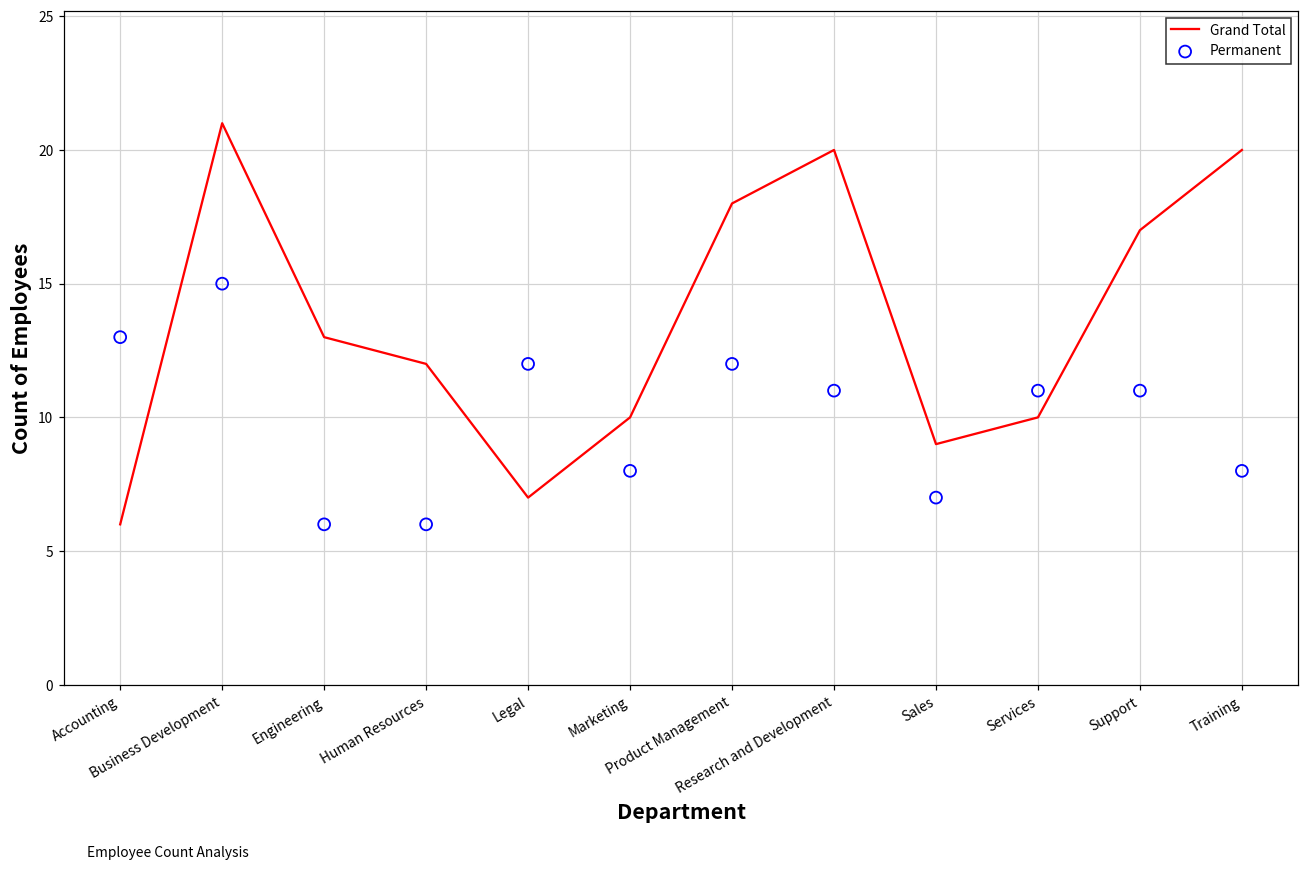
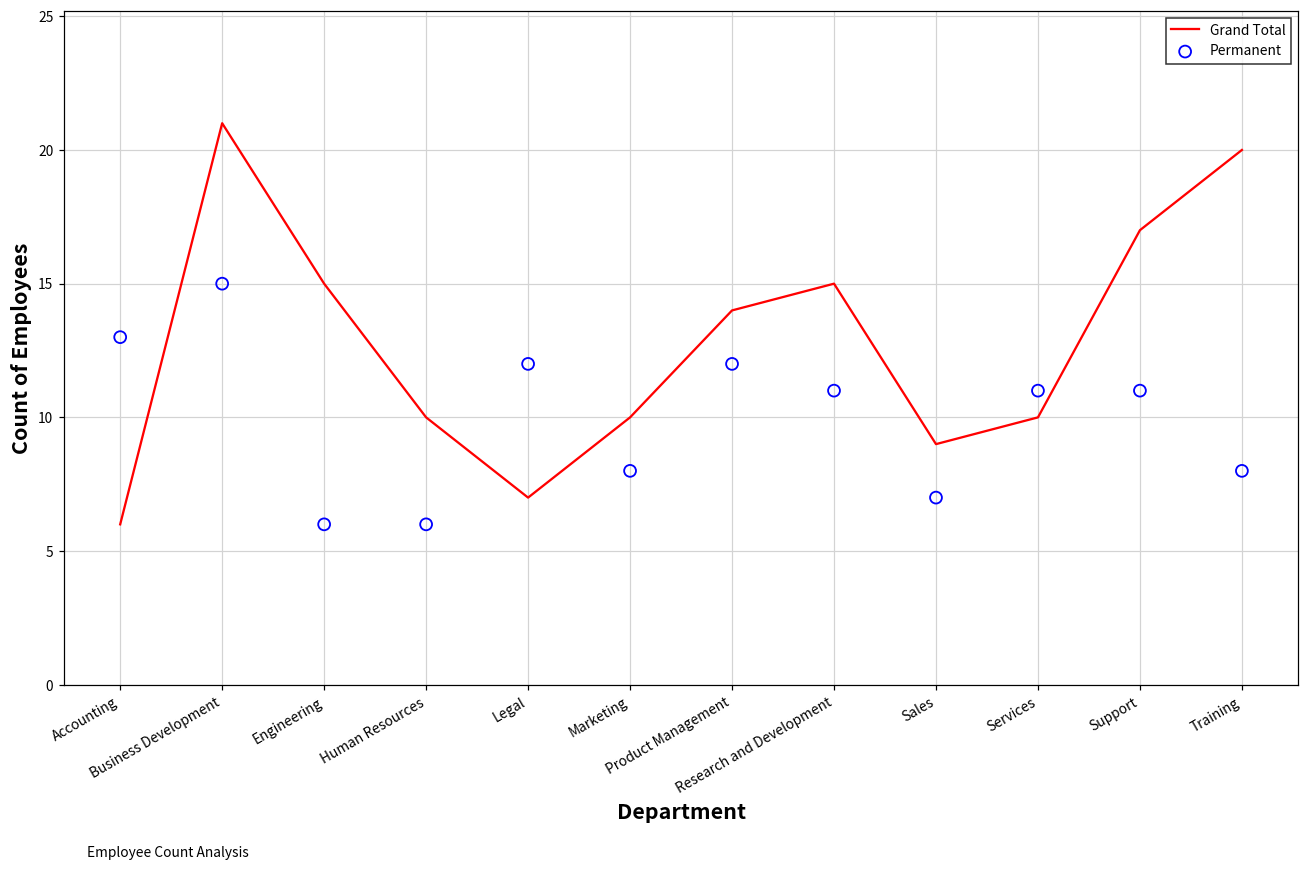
  {
    "Grand Total": {
      "Accounting": 6,
      "Business Development": 21,
-     "Engineering": 13,
-     "Human Resources": 12,
+     "Engineering": 15,
+     "Human Resources": 10,
      "Legal": 7,
      "Marketing": 10,
-     "Product Management": 18,
-     "Research and Development": 20,
+     "Product Management": 14,
+     "Research and Development": 15,
      "Sales": 9,
      "Services": 10,
      "Support": 17,
      "Training": 20
    }
  }
